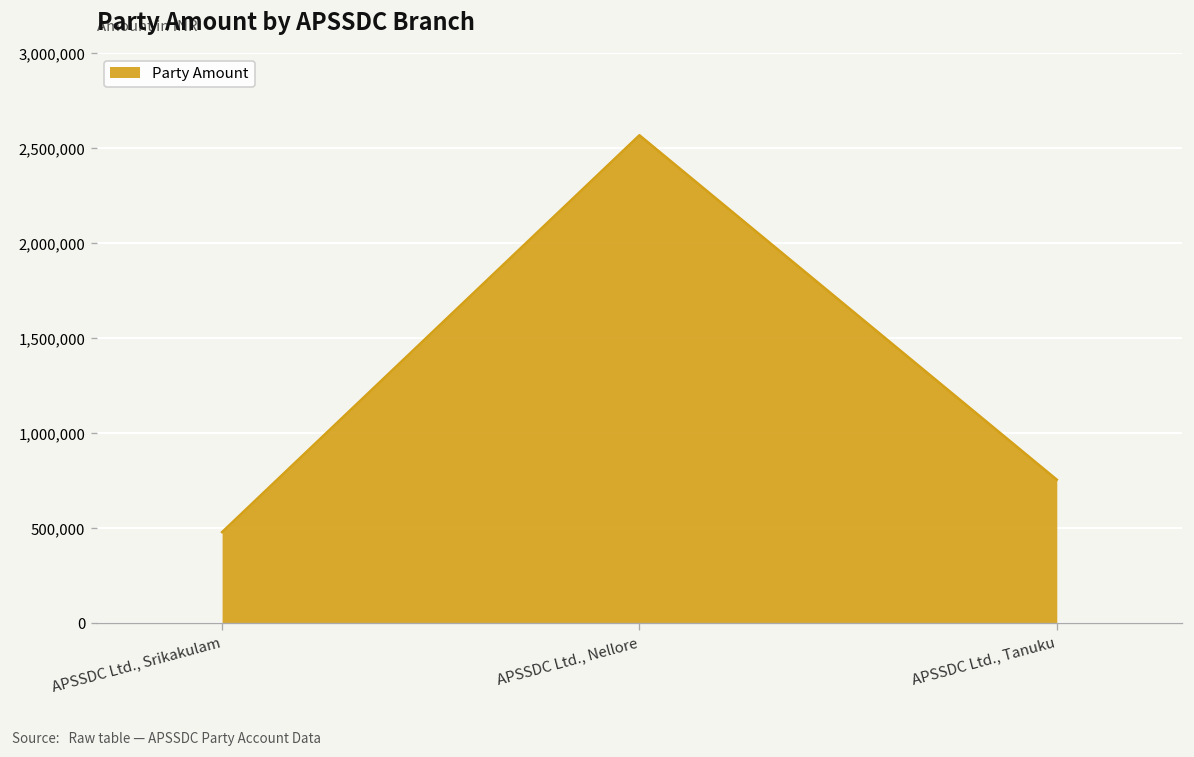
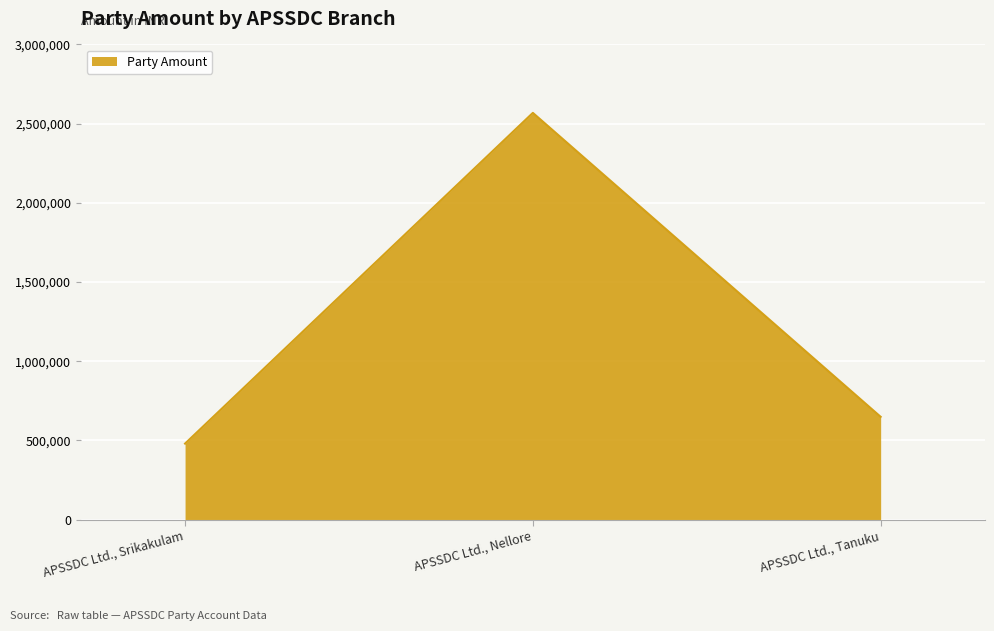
  {
    "APSSDC Ltd., Srikakulam": "480,000",
    "APSSDC Ltd., Nellore": "2,570,000",
-   "APSSDC Ltd., Tanuku": "760,000"
+   "APSSDC Ltd., Tanuku": "650,000"
  }
